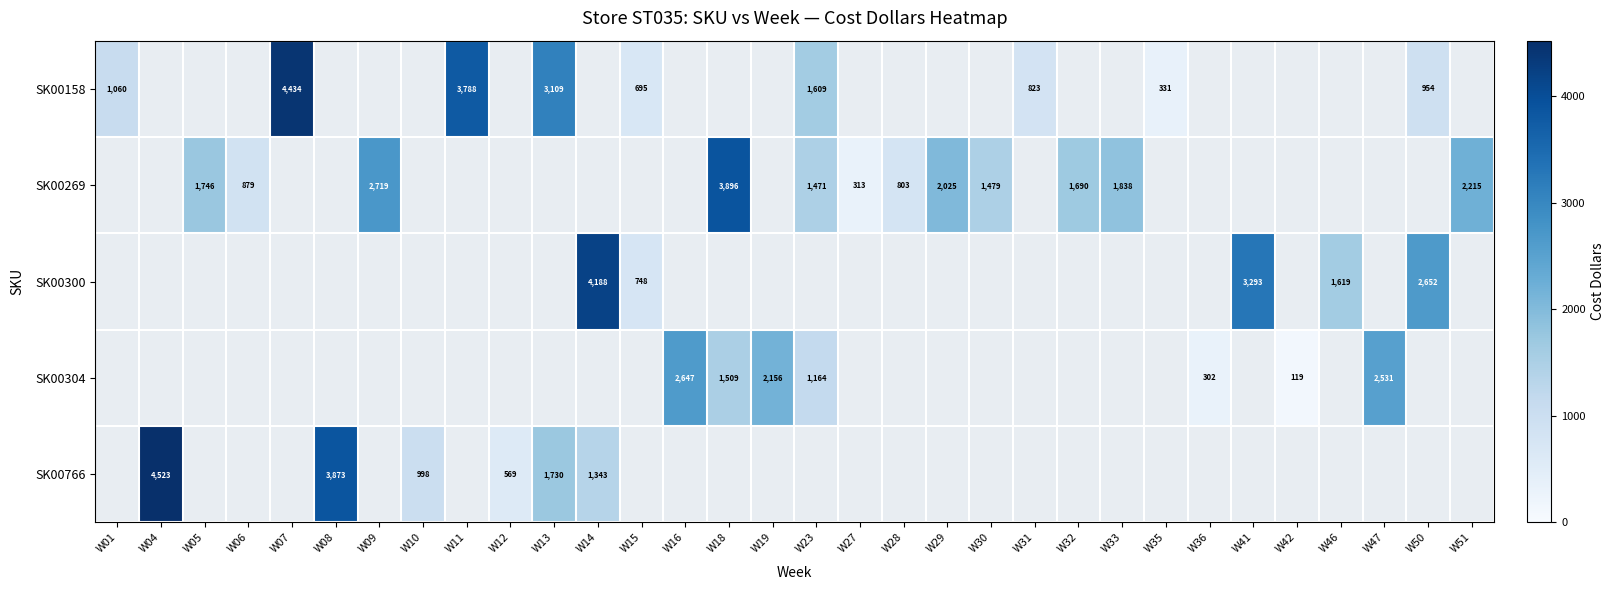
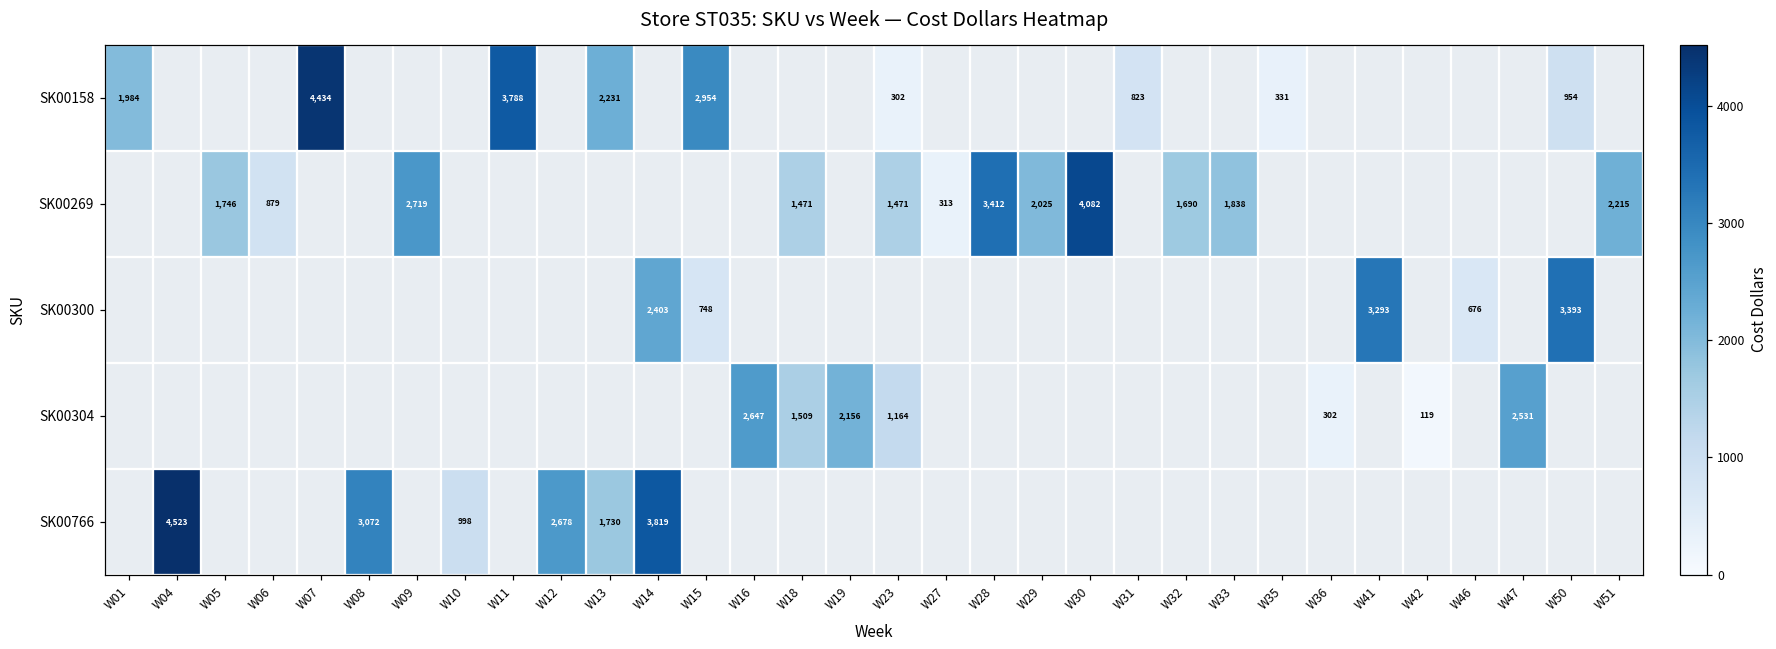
  {
    "SK00158": {
-     "W01": "1,060",
+     "W01": "1,984",
      "W07": "4,434",
      "W11": "3,788",
-     "W13": "3,109",
-     "W15": "695",
-     "W23": "1,609",
+     "W13": "2,231",
+     "W15": "2,954",
+     "W23": "302",
      "W31": "823",
      "W35": "331",
      "W50": "954"
    },
    "SK00269": {
      "W05": "1,746",
      "W06": "879",
      "W09": "2,719",
-     "W18": "3,896",
+     "W18": "1,471",
      "W23": "1,471",
      "W27": "313",
-     "W28": "803",
+     "W28": "3,412",
      "W29": "2,025",
-     "W30": "1,479",
+     "W30": "4,082",
      "W32": "1,690",
      "W33": "1,838",
      "W51": "2,215"
    },
    "SK00300": {
-     "W14": "4,188",
+     "W14": "2,403",
      "W15": "748",
      "W41": "3,293",
-     "W46": "1,619",
-     "W50": "2,652"
+     "W46": "676",
+     "W50": "3,393"
    },
    "SK00304": {
      "W16": "2,647",
      "W18": "1,509",
      "W19": "2,156",
      "W23": "1,164",
      "W36": "302",
      "W42": "119",
      "W47": "2,531"
    },
    "SK00766": {
      "W04": "4,523",
-     "W08": "3,873",
+     "W08": "3,072",
      "W10": "998",
-     "W12": "569",
+     "W12": "2,678",
      "W13": "1,730",
-     "W14": "1,343"
+     "W14": "3,819"
    }
  }
